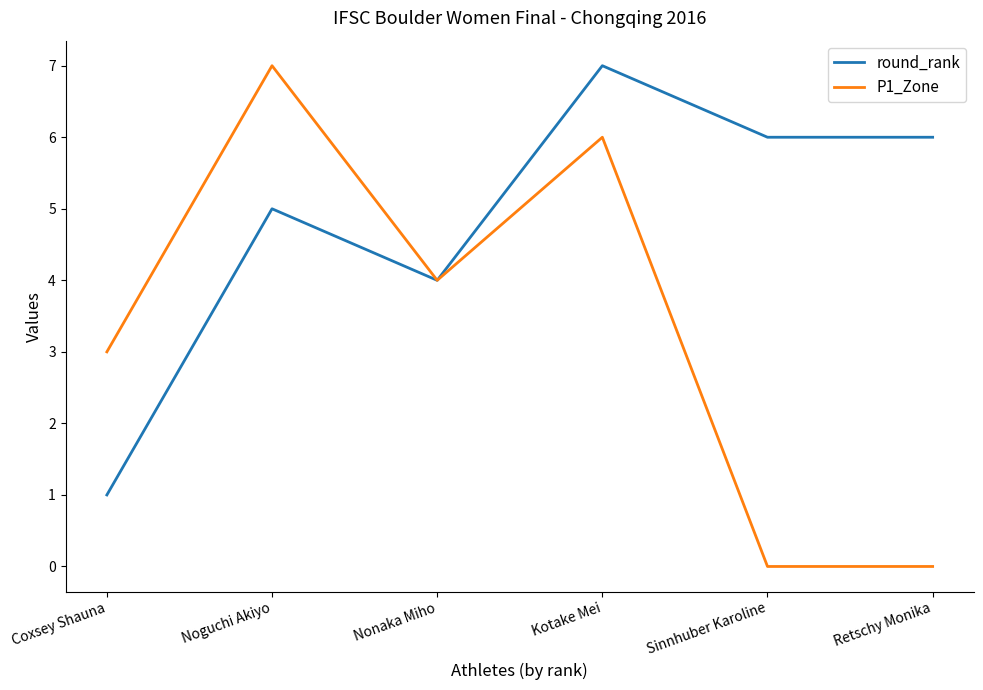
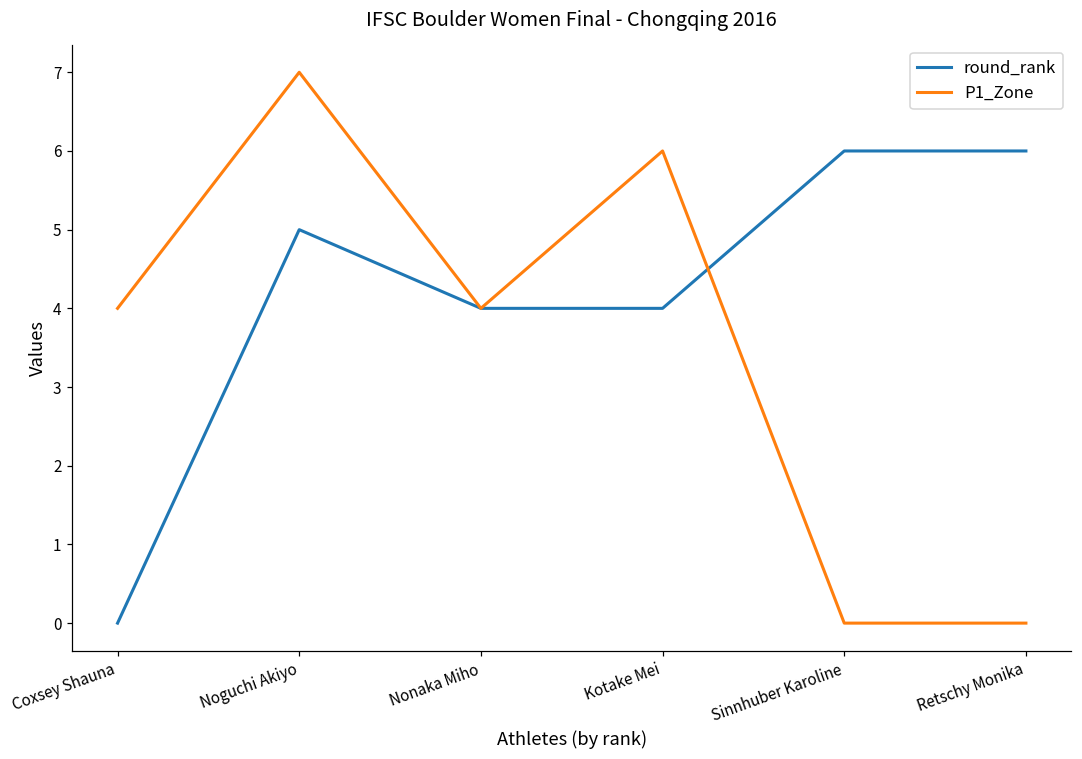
  {
    "round_rank": {
-     "Coxsey Shauna": 1,
+     "Coxsey Shauna": 0,
      "Noguchi Akiyo": 5,
-     "Kotake Mei": 7,
+     "Kotake Mei": 4,
      "Sinnhuber Karoline": 6,
      "Retschy Monika": 6
    },
    "P1_Zone": {
-     "Coxsey Shauna": 3,
+     "Coxsey Shauna": 4,
      "Noguchi Akiyo": 7,
      "Kotake Mei": 6,
      "Sinnhuber Karoline": 0,
      "Retschy Monika": 0
    }
  }
